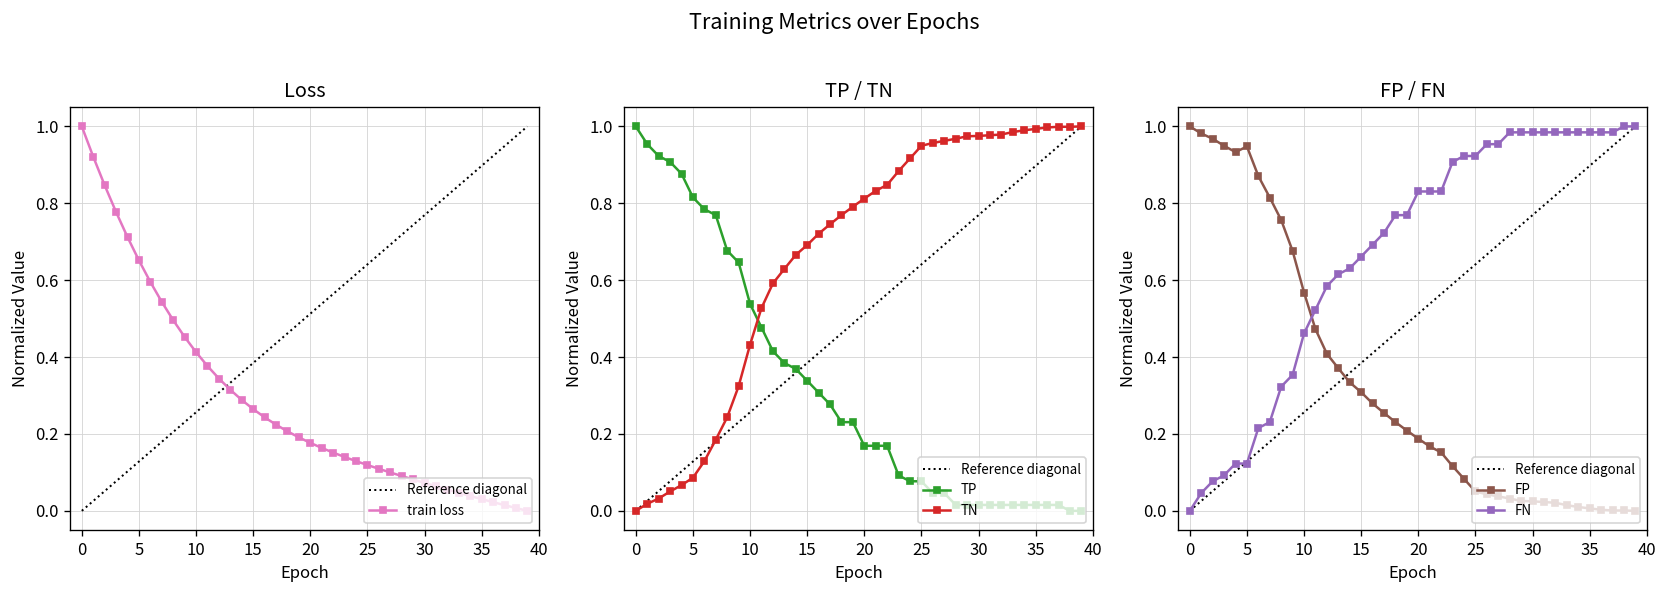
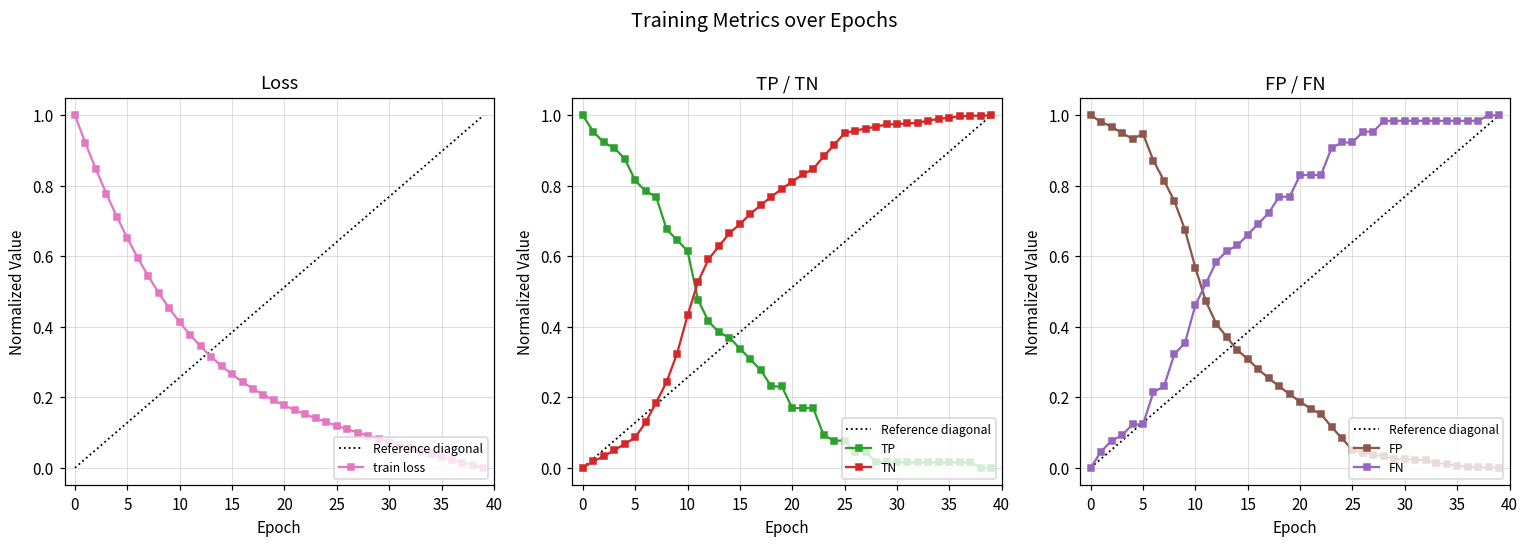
  {
    "Loss": {
      "Reference diagonal": {
        "0": 0.00
      },
      "train loss": {
        "0": 1.00,
        "5": 0.65,
        "10": 0.41,
        "15": 0.26,
        "20": 0.18,
        "25": 0.12
      }
    },
    "TP / TN": {
      "TP": {
        "0": 1.00,
        "5": 0.82,
-       "10": 0.54,
+       "10": 0.62,
        "15": 0.34,
        "20": 0.17
      },
      "TN": {
        "5": 0.09,
        "10": 0.43,
        "15": 0.69,
        "20": 0.81,
        "25": 0.95,
        "30": 0.98,
        "35": 0.99
      }
    },
    "FP / FN": {
      "FP": {
        "0": 1.00,
        "5": 0.95,
        "10": 0.57,
        "15": 0.31,
        "20": 0.19
      },
      "FN": {
        "5": 0.12,
        "10": 0.46,
        "15": 0.66,
        "20": 0.83,
        "25": 0.92,
        "30": 0.98,
        "35": 0.98
      }
    }
  }
